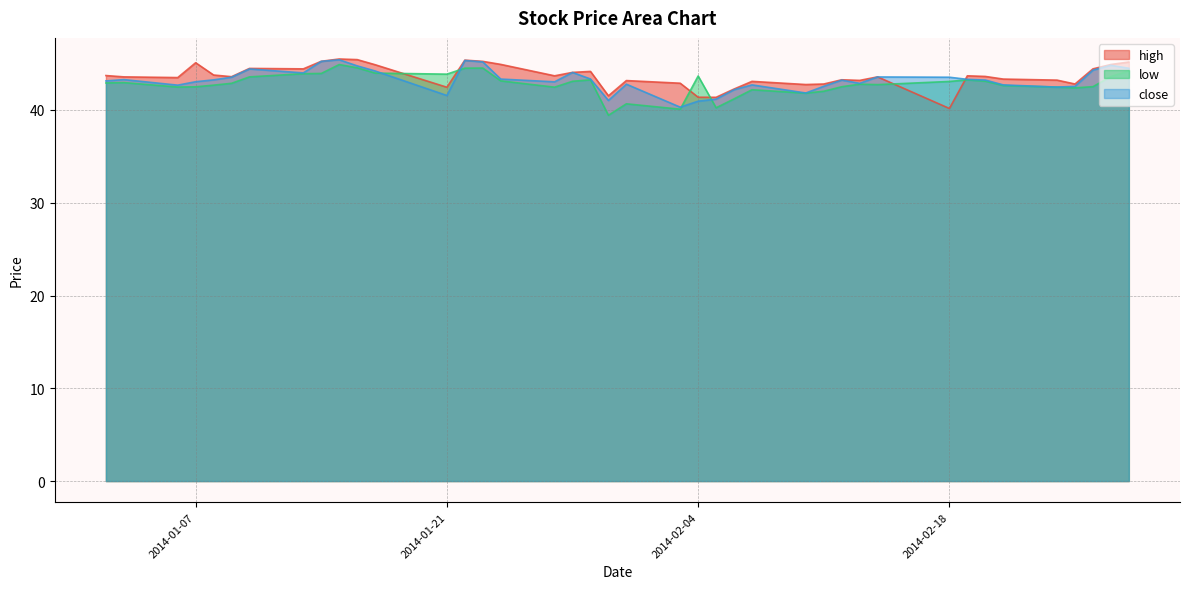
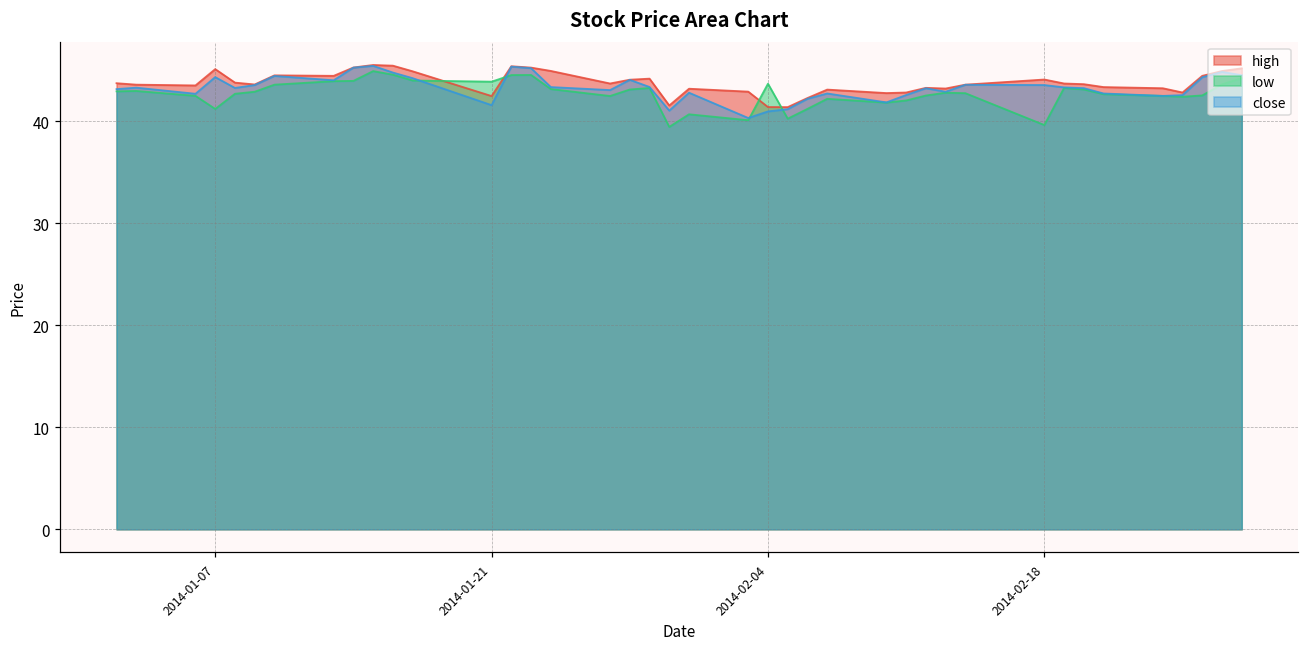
  {
    "high": {
      "2014-01-07": 45,
      "2014-01-21": 42,
      "2014-02-04": 41,
-     "2014-02-18": 40
+     "2014-02-18": 44
    },
    "low": {
-     "2014-01-07": 42,
+     "2014-01-07": 41,
      "2014-01-21": 44,
      "2014-02-04": 44,
-     "2014-02-18": 43
+     "2014-02-18": 40
    },
    "close": {
-     "2014-01-07": 43,
+     "2014-01-07": 44,
      "2014-01-21": 42,
      "2014-02-04": 41,
      "2014-02-18": 44
    }
  }
